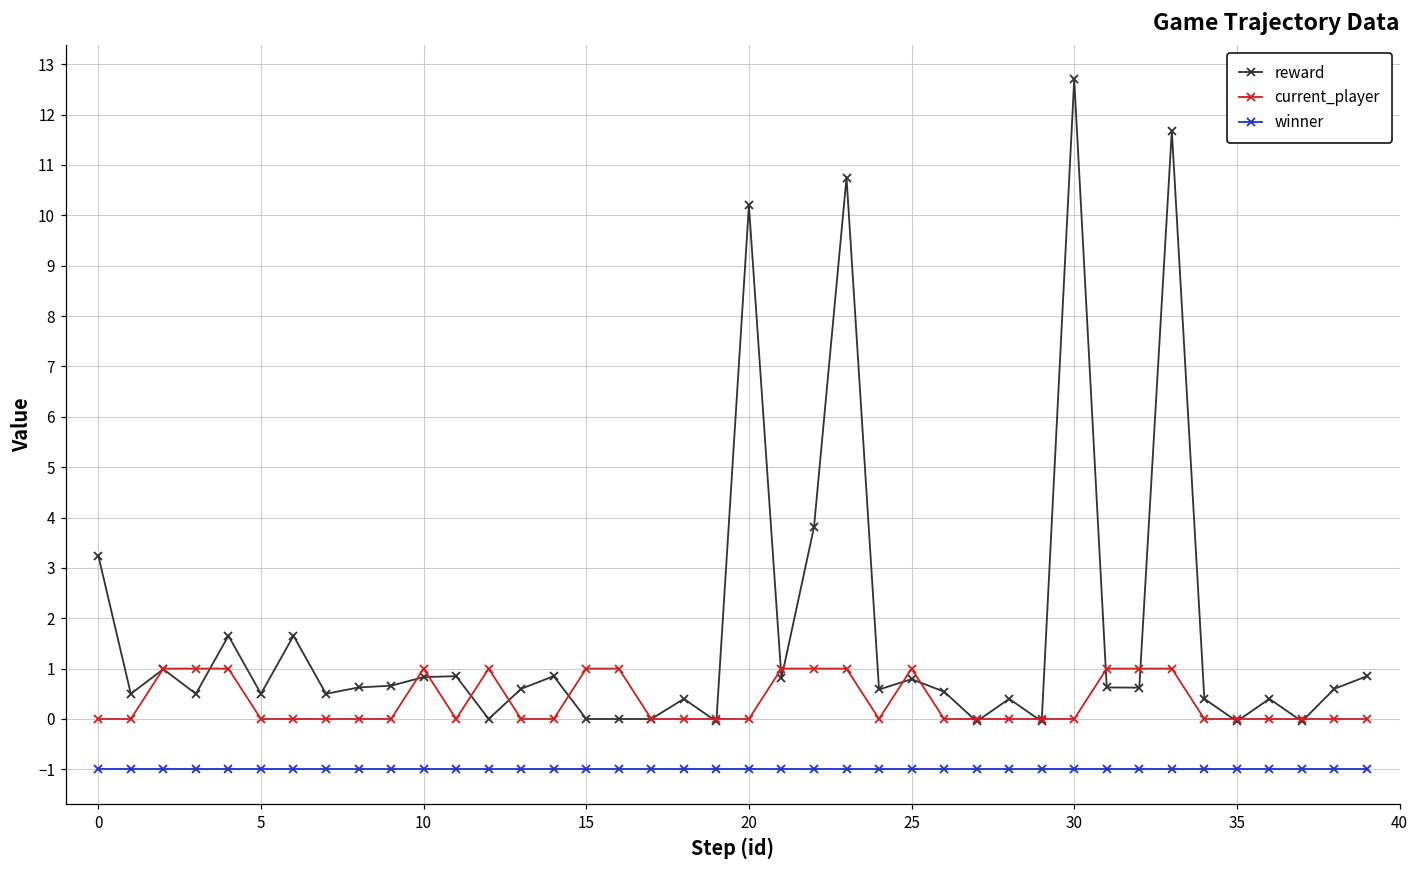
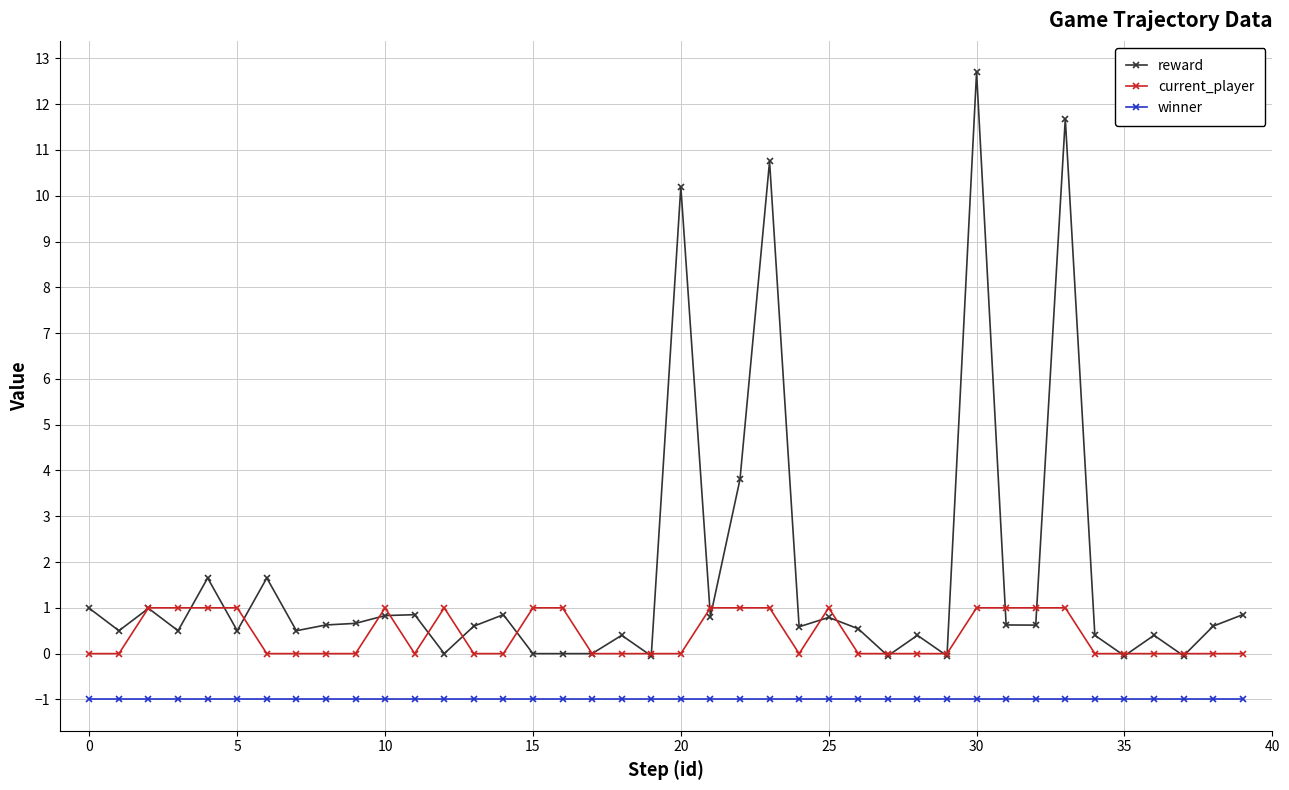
  {
    "reward": {
-     "0": 3.2,
+     "0": 1.0,
      "5": 0.5,
      "10": 0.8,
      "15": 0.0,
      "20": 10.2,
      "25": 0.8,
      "30": 12.7
    },
    "current_player": {
      "0": 0,
-     "5": 0,
+     "5": 1,
      "10": 1,
      "15": 1,
      "20": 0,
      "25": 1,
-     "30": 0
+     "30": 1
    },
    "winner": {
      "0": -1.0,
      "5": -1.0,
      "10": -1.0,
      "15": -1.0,
      "20": -1.0,
      "25": -1.0,
      "30": -1.0,
      "35": -1.0
    }
  }
